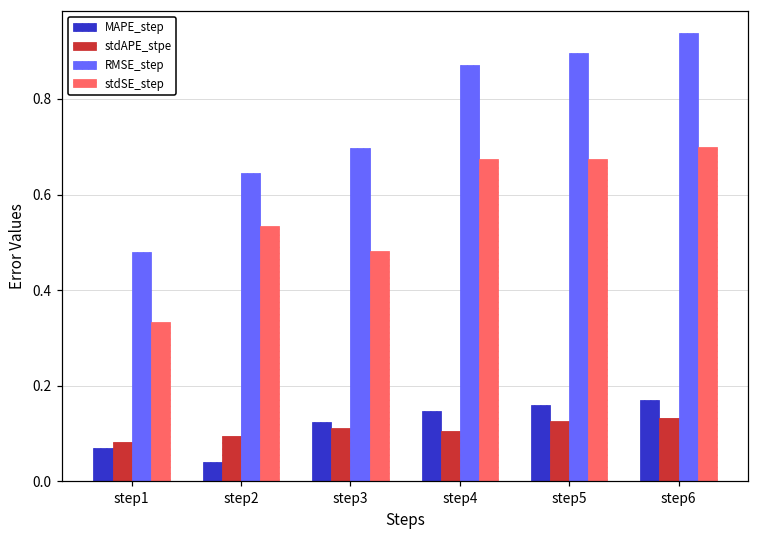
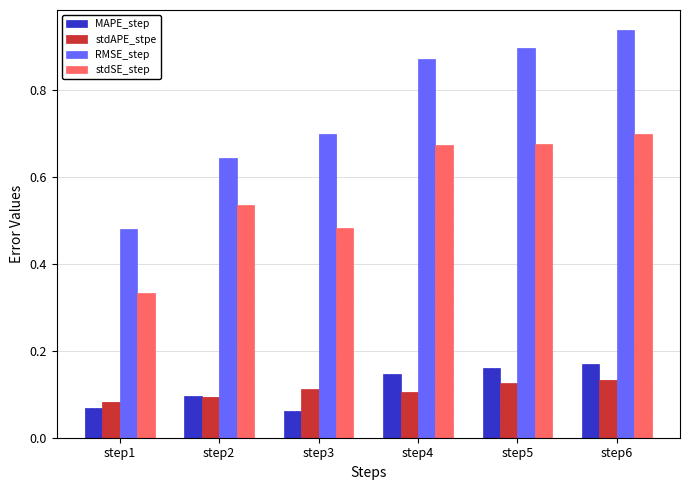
  {
    "MAPE_step": {
      "step1": 0.07,
-     "step2": 0.04,
-     "step3": 0.12,
+     "step2": 0.10,
+     "step3": 0.06,
      "step4": 0.15,
      "step5": 0.16,
      "step6": 0.17
    },
    "stdAPE_stpe": {
      "step1": 0.08,
      "step2": 0.09,
      "step3": 0.11,
      "step4": 0.11,
      "step5": 0.13,
      "step6": 0.13
    },
    "RMSE_step": {
      "step1": 0.48,
      "step2": 0.64,
      "step3": 0.70,
      "step4": 0.87,
      "step5": 0.90,
      "step6": 0.94
    },
    "stdSE_step": {
      "step1": 0.33,
      "step2": 0.53,
      "step3": 0.48,
      "step4": 0.67,
      "step5": 0.67,
      "step6": 0.70
    }
  }
